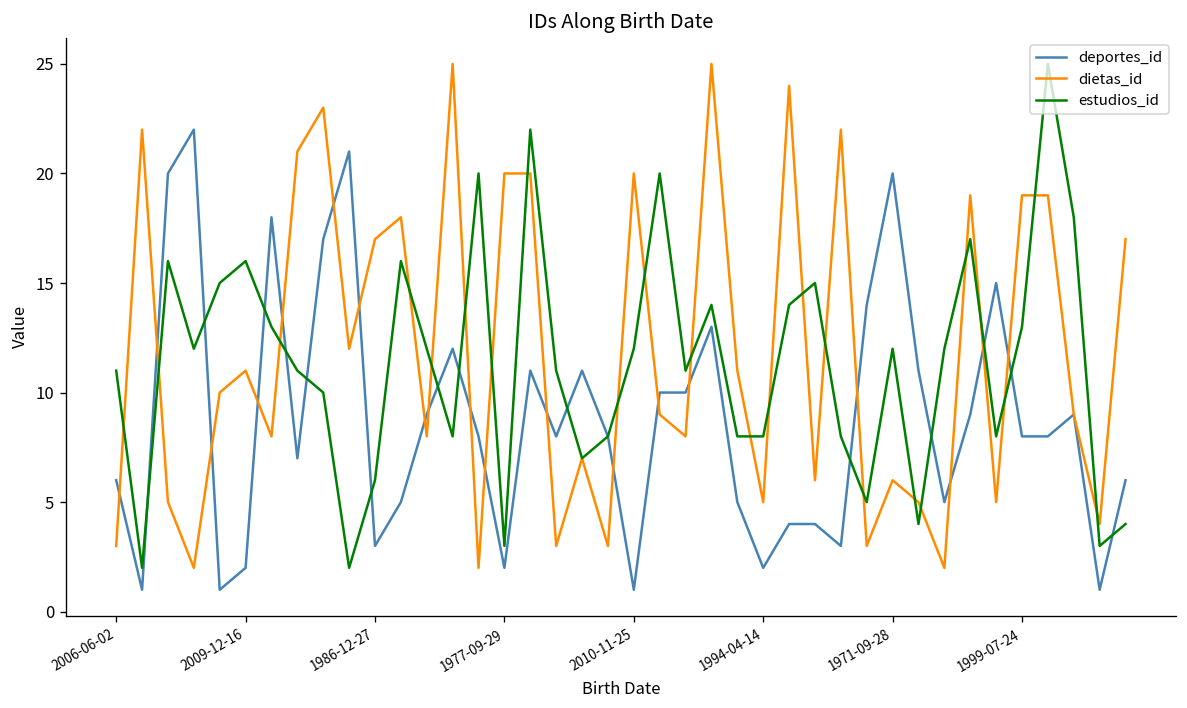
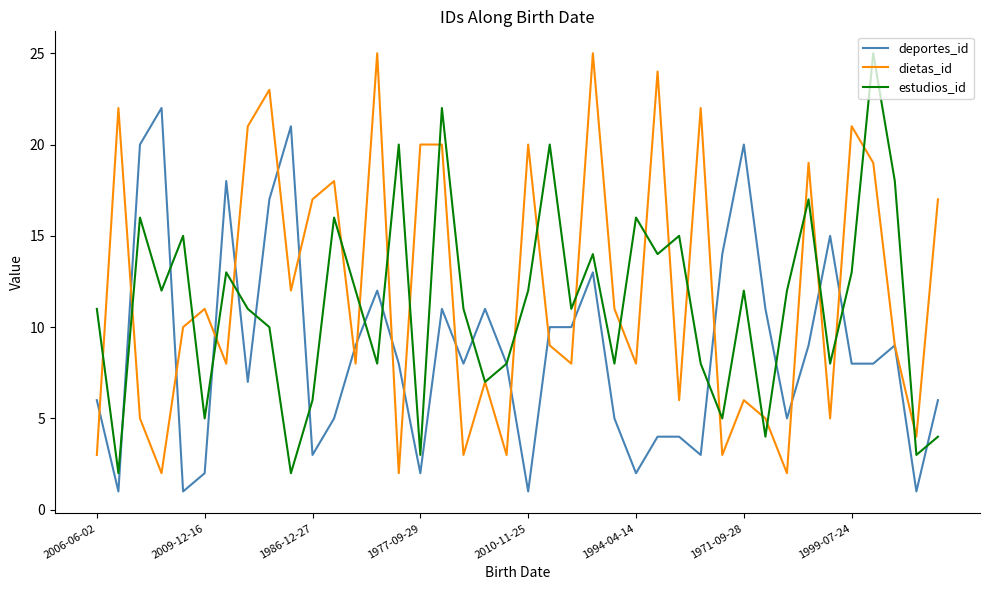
  {
    "deportes_id": {
      "2006-06-02": 6,
      "2009-12-16": 2,
      "1986-12-27": 3,
      "1977-09-29": 2,
      "2010-11-25": 1,
      "1994-04-14": 2,
      "1971-09-28": 20,
      "1999-07-24": 8
    },
    "dietas_id": {
      "2006-06-02": 3,
      "2009-12-16": 11,
      "1986-12-27": 17,
      "1977-09-29": 20,
      "2010-11-25": 20,
-     "1994-04-14": 5,
+     "1994-04-14": 8,
      "1971-09-28": 6,
-     "1999-07-24": 19
+     "1999-07-24": 21
    },
    "estudios_id": {
      "2006-06-02": 11,
-     "2009-12-16": 16,
+     "2009-12-16": 5,
      "1986-12-27": 6,
      "1977-09-29": 3,
      "2010-11-25": 12,
-     "1994-04-14": 8,
+     "1994-04-14": 16,
      "1971-09-28": 12,
      "1999-07-24": 13
    }
  }
